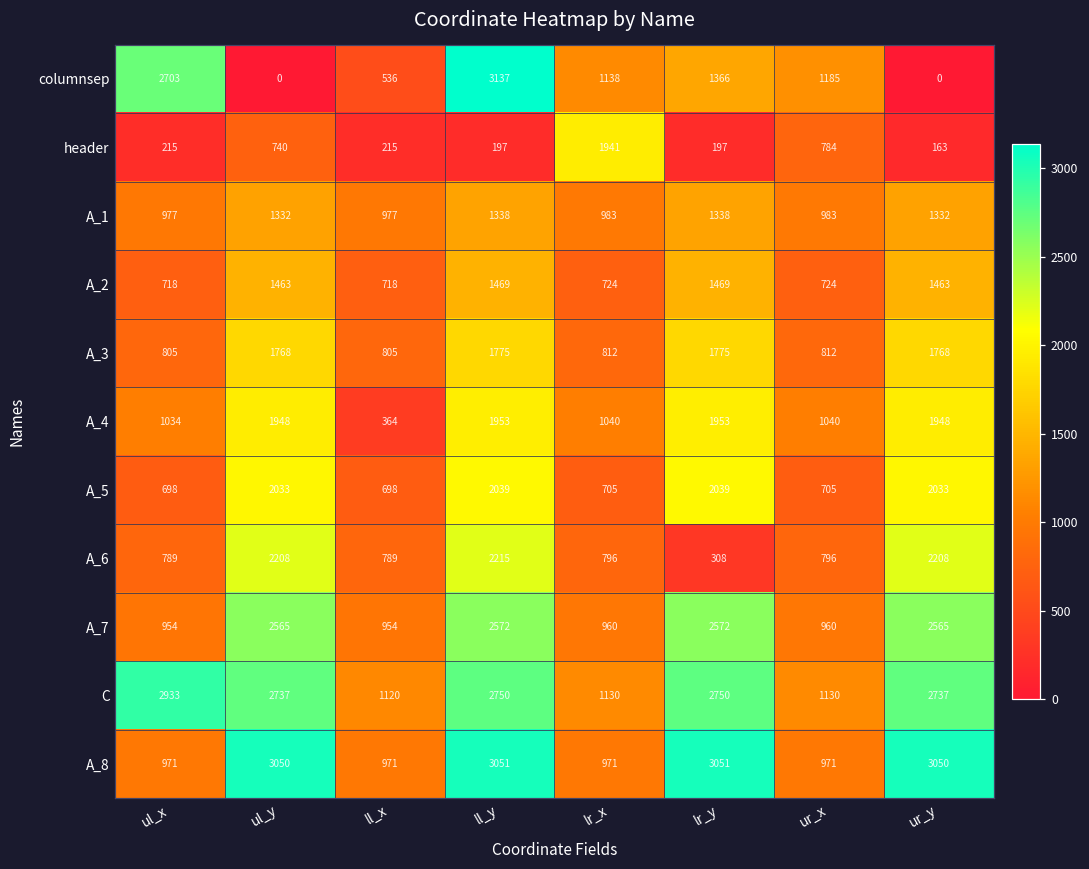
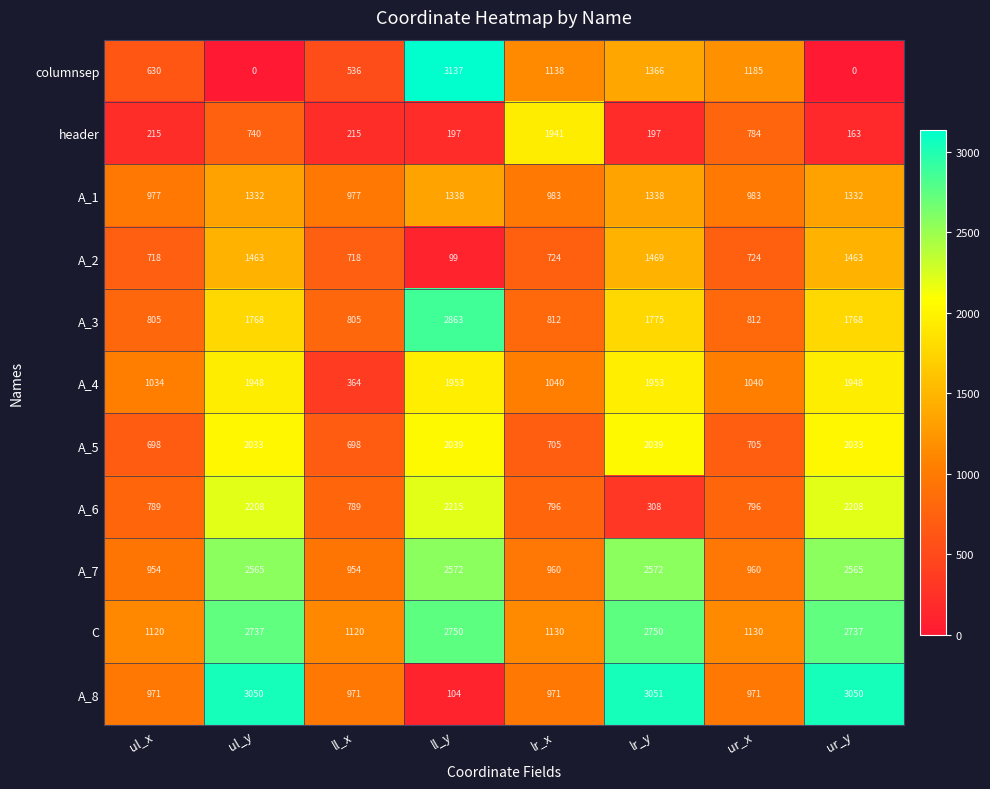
  {
    "columnsep": {
-     "ul_x": 2703,
+     "ul_x": 630,
      "ul_y": 0,
      "ll_x": 536,
      "ll_y": 3137,
      "lr_x": 1138,
      "lr_y": 1366,
      "ur_x": 1185,
      "ur_y": 0
    },
    "header": {
      "ul_x": 215,
      "ul_y": 740,
      "ll_x": 215,
      "ll_y": 197,
      "lr_x": 1941,
      "lr_y": 197,
      "ur_x": 784,
      "ur_y": 163
    },
    "A_1": {
      "ul_x": 977,
      "ul_y": 1332,
      "ll_x": 977,
      "ll_y": 1338,
      "lr_x": 983,
      "lr_y": 1338,
      "ur_x": 983,
      "ur_y": 1332
    },
    "A_2": {
      "ul_x": 718,
      "ul_y": 1463,
      "ll_x": 718,
-     "ll_y": 1469,
+     "ll_y": 99,
      "lr_x": 724,
      "lr_y": 1469,
      "ur_x": 724,
      "ur_y": 1463
    },
    "A_3": {
      "ul_x": 805,
      "ul_y": 1768,
      "ll_x": 805,
-     "ll_y": 1775,
+     "ll_y": 2863,
      "lr_x": 812,
      "lr_y": 1775,
      "ur_x": 812,
      "ur_y": 1768
    },
    "A_4": {
      "ul_x": 1034,
      "ul_y": 1948,
      "ll_x": 364,
      "ll_y": 1953,
      "lr_x": 1040,
      "lr_y": 1953,
      "ur_x": 1040,
      "ur_y": 1948
    },
    "A_5": {
      "ul_x": 698,
      "ul_y": 2033,
      "ll_x": 698,
      "ll_y": 2039,
      "lr_x": 705,
      "lr_y": 2039,
      "ur_x": 705,
      "ur_y": 2033
    },
    "A_6": {
      "ul_x": 789,
      "ul_y": 2208,
      "ll_x": 789,
      "ll_y": 2215,
      "lr_x": 796,
      "lr_y": 308,
      "ur_x": 796,
      "ur_y": 2208
    },
    "A_7": {
      "ul_x": 954,
      "ul_y": 2565,
      "ll_x": 954,
      "ll_y": 2572,
      "lr_x": 960,
      "lr_y": 2572,
      "ur_x": 960,
      "ur_y": 2565
    },
    "C": {
-     "ul_x": 2933,
+     "ul_x": 1120,
      "ul_y": 2737,
      "ll_x": 1120,
      "ll_y": 2750,
      "lr_x": 1130,
      "lr_y": 2750,
      "ur_x": 1130,
      "ur_y": 2737
    },
    "A_8": {
      "ul_x": 971,
      "ul_y": 3050,
      "ll_x": 971,
-     "ll_y": 3051,
+     "ll_y": 104,
      "lr_x": 971,
      "lr_y": 3051,
      "ur_x": 971,
      "ur_y": 3050
    }
  }
